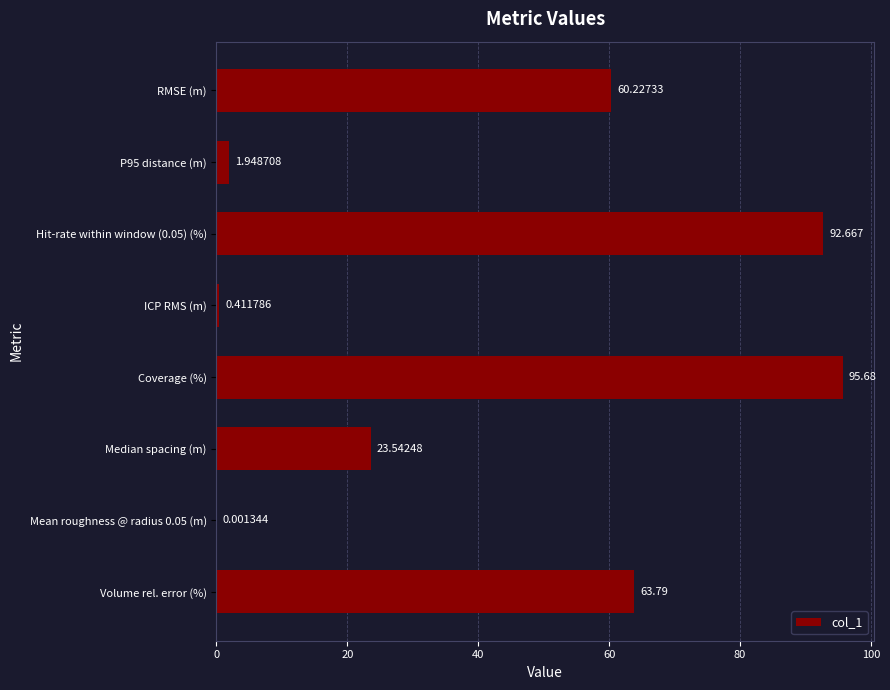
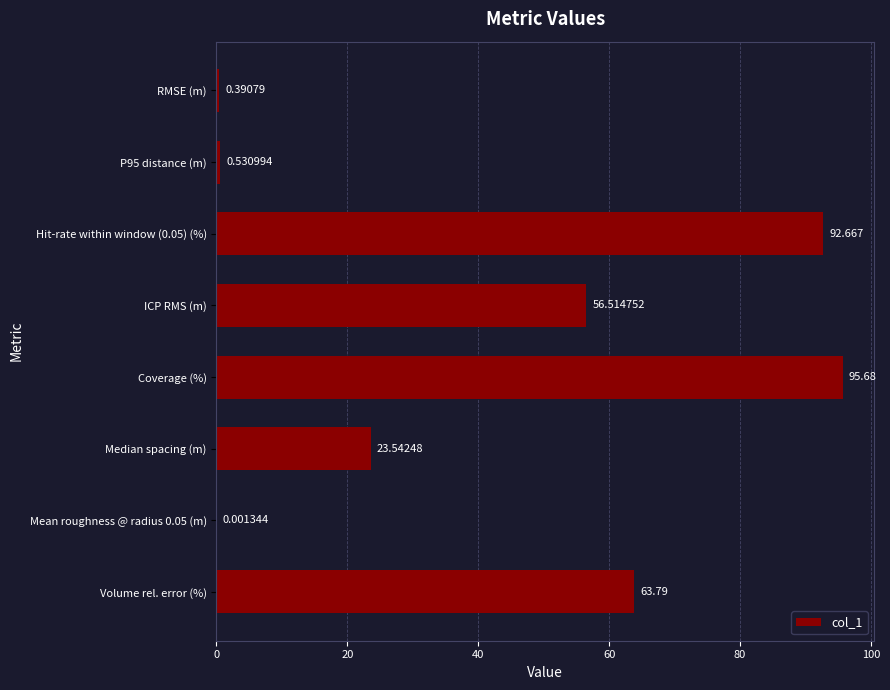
  {
-   "RMSE (m)": 60.22733,
-   "P95 distance (m)": 1.948708,
+   "RMSE (m)": 0.39079,
+   "P95 distance (m)": 0.530994,
    "Hit-rate within window (0.05) (%)": 92.667,
-   "ICP RMS (m)": 0.411786,
+   "ICP RMS (m)": 56.514752,
    "Coverage (%)": 95.68,
    "Median spacing (m)": 23.54248,
    "Mean roughness @ radius 0.05 (m)": 0.001344,
    "Volume rel. error (%)": 63.79
  }
